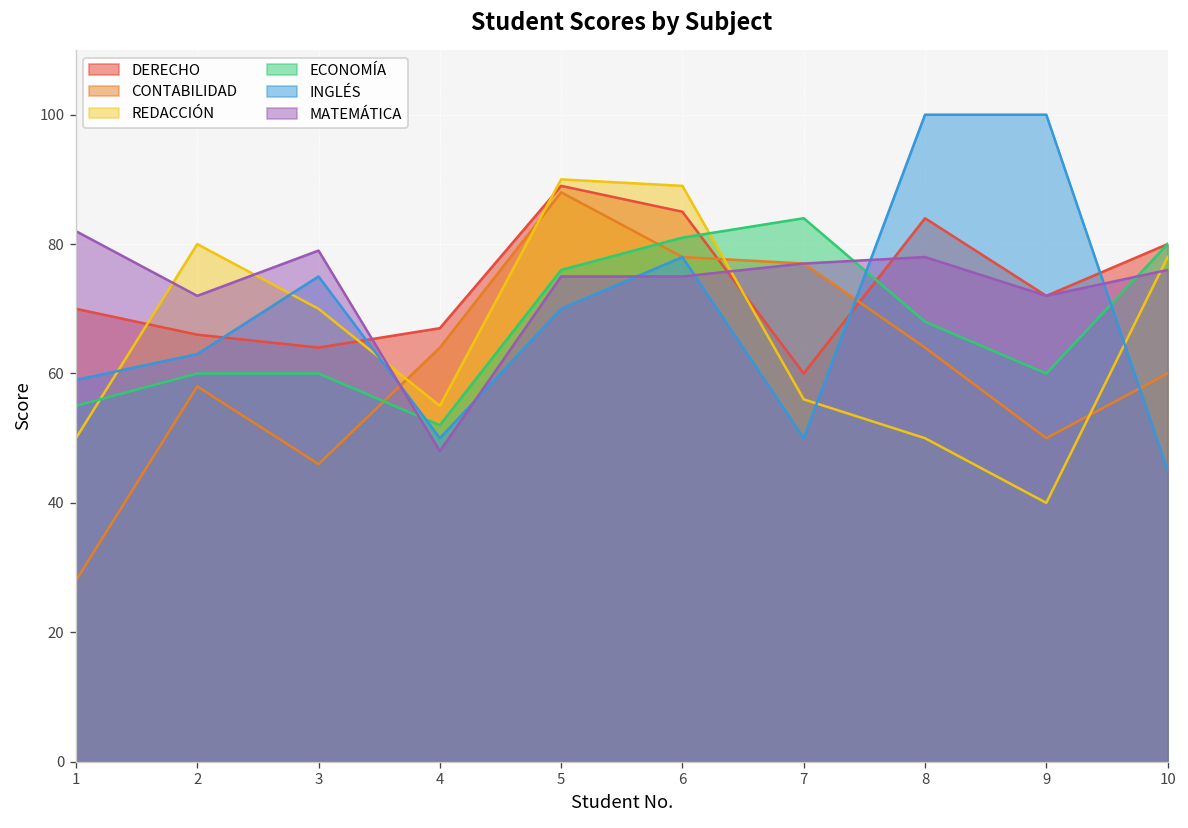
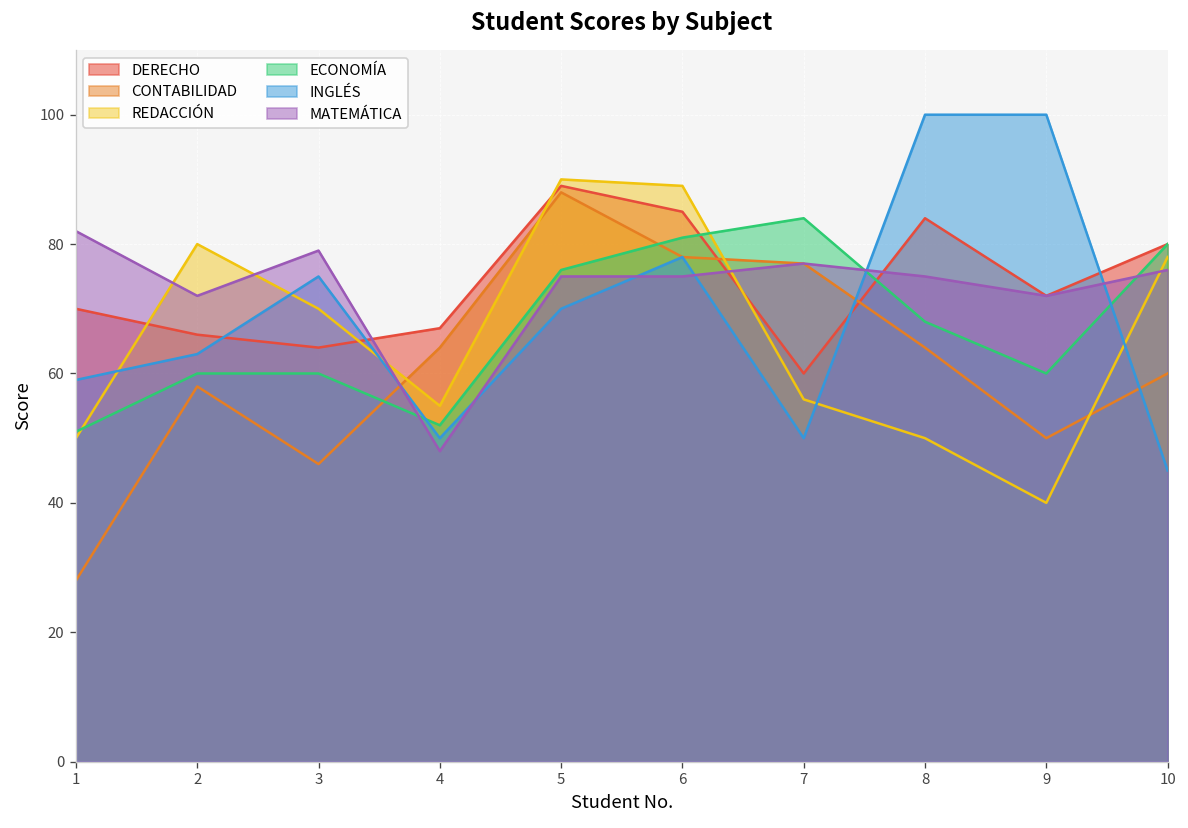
  {
    "ECONOMÍA": {
-     "1": 55,
+     "1": 51,
      "2": 60,
      "3": 60,
      "4": 52,
      "5": 76,
      "6": 81,
      "7": 84,
      "8": 68,
      "9": 60
    },
    "INGLÉS": {
      "1": 59,
      "2": 63,
      "3": 75,
      "4": 50,
      "5": 70,
      "7": 50,
      "8": 100,
      "9": 100,
      "10": 45
    },
    "MATEMÁTICA": {
      "1": 82,
      "2": 72,
      "3": 79,
      "4": 48,
      "5": 75,
      "6": 75,
-     "8": 78,
+     "8": 75,
      "10": 76
    }
  }
